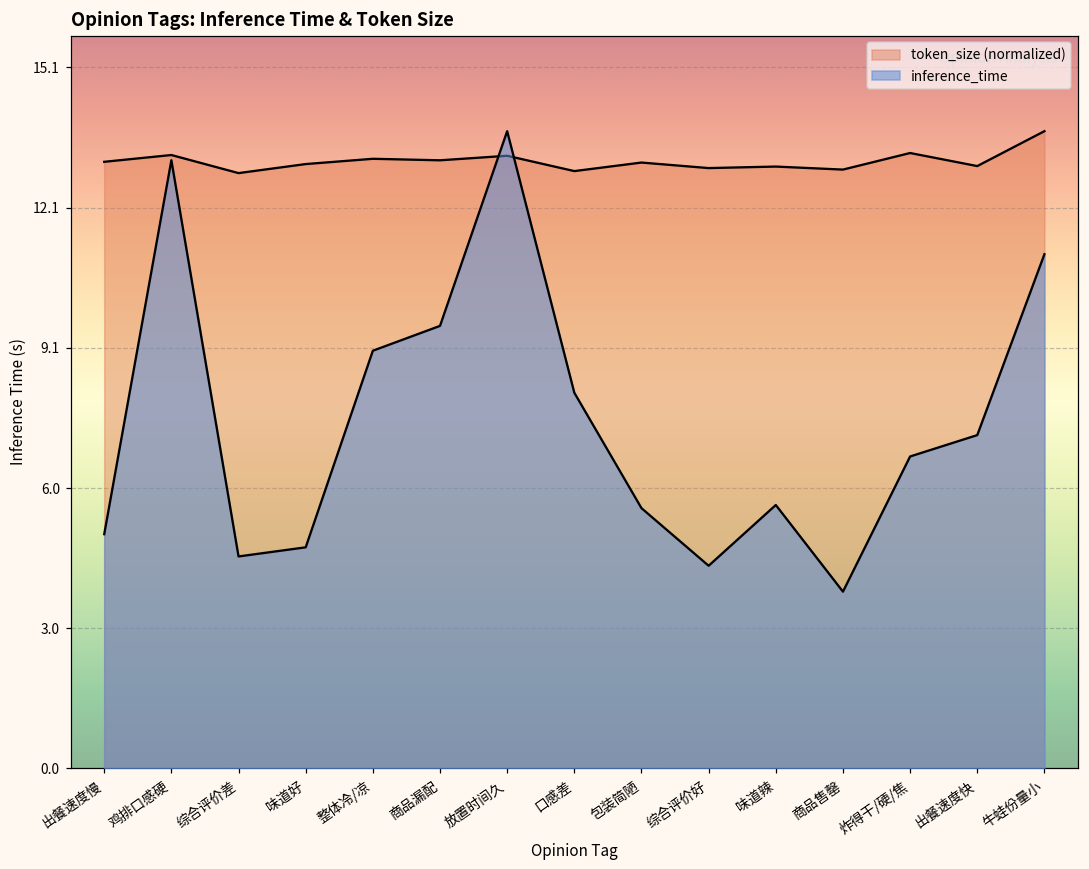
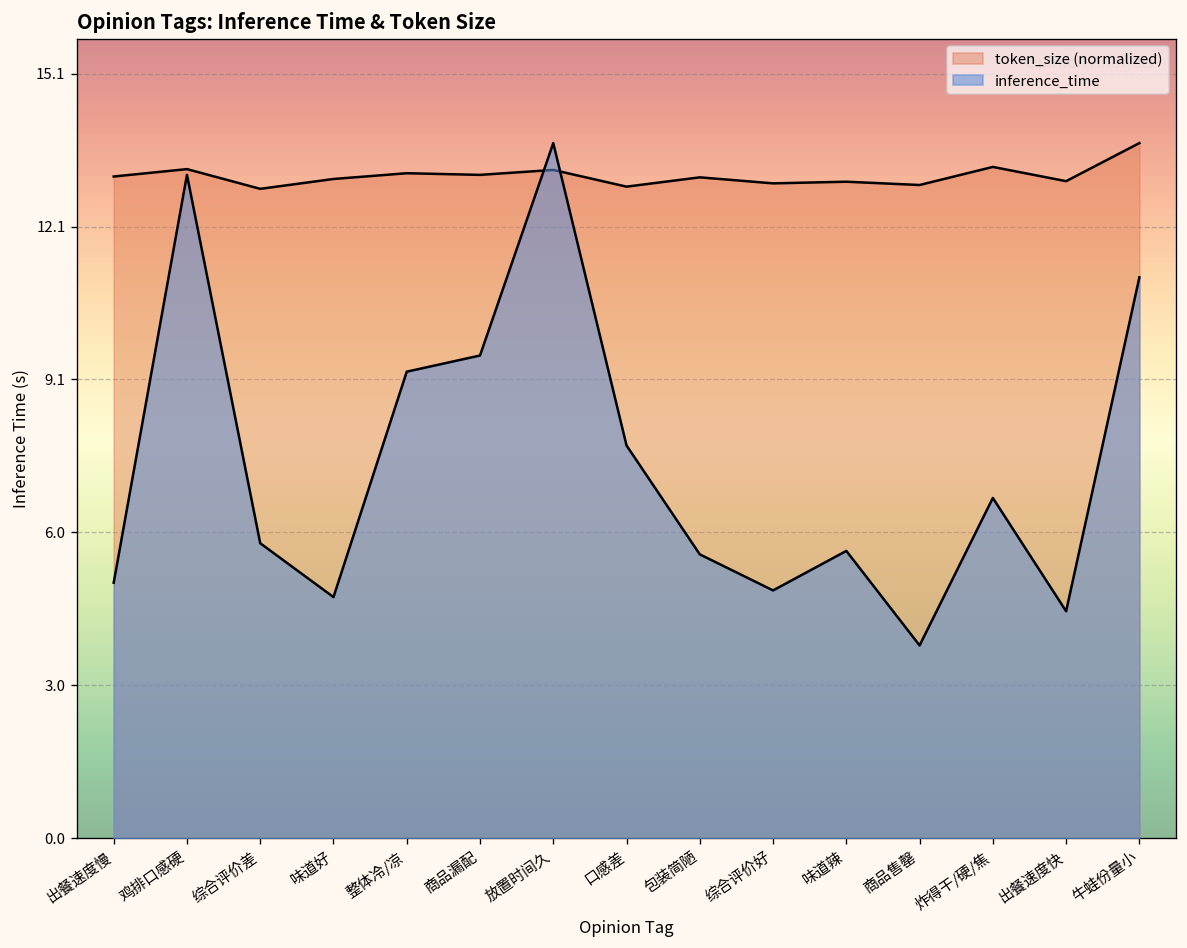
  {
    "token_size (normalized)": {
      "出餐速度慢": 13.1,
      "鸡排口感硬": 13.2,
      "综合评价差": 12.8,
      "味道好": 13.0,
      "整体冷/凉": 13.1,
      "商品漏配": 13.1,
      "放置时间久": 13.2,
      "口感差": 12.9,
      "包装简陋": 13.1,
      "综合评价好": 12.9,
      "味道辣": 13.0,
      "商品售罄": 12.9,
      "炸得干/硬/焦": 13.3,
      "出餐速度快": 13.0,
      "牛蛙份量小": 13.7
    },
    "inference_time": {
      "出餐速度慢": 5.0,
      "鸡排口感硬": 13.1,
-     "综合评价差": 4.6,
+     "综合评价差": 5.8,
      "味道好": 4.8,
-     "整体冷/凉": 9.0,
+     "整体冷/凉": 9.2,
      "商品漏配": 9.5,
      "放置时间久": 13.7,
-     "口感差": 8.1,
+     "口感差": 7.8,
      "包装简陋": 5.6,
-     "综合评价好": 4.4,
+     "综合评价好": 4.9,
      "味道辣": 5.7,
      "商品售罄": 3.8,
      "炸得干/硬/焦": 6.7,
-     "出餐速度快": 7.2,
+     "出餐速度快": 4.5,
      "牛蛙份量小": 11.1
    }
  }
